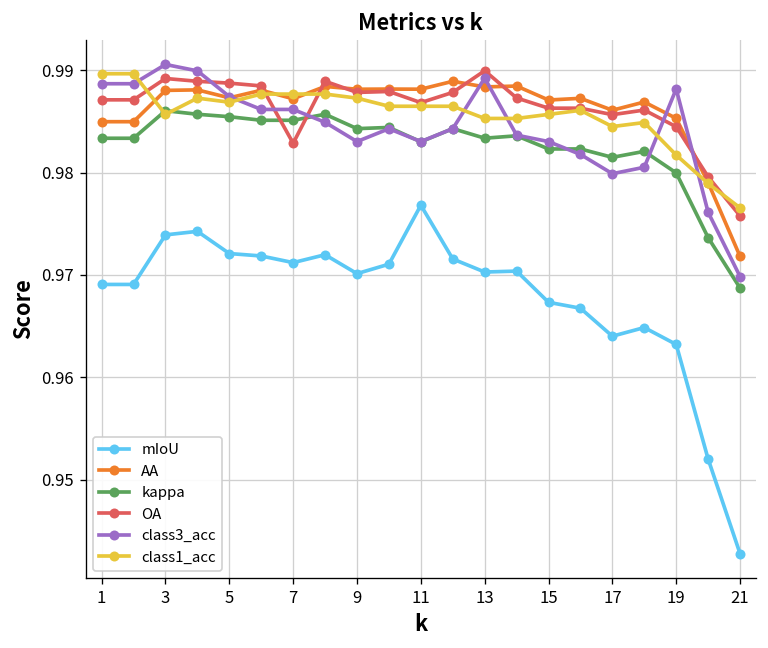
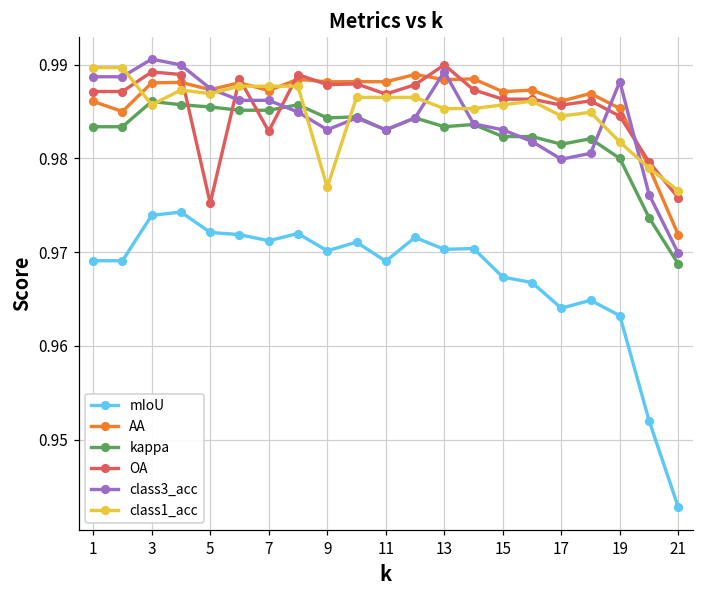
  {
    "mIoU": {
      "1": 0.969,
      "3": 0.974,
      "5": 0.972,
      "7": 0.971,
      "9": 0.970,
-     "11": 0.977,
+     "11": 0.969,
      "13": 0.970,
      "15": 0.967,
      "17": 0.964,
      "19": 0.963,
      "21": 0.943
    },
    "AA": {
-     "1": 0.985,
+     "1": 0.986,
      "3": 0.988,
      "7": 0.987,
      "9": 0.988,
      "11": 0.988,
      "13": 0.988,
      "15": 0.987,
      "17": 0.986,
      "19": 0.985,
      "21": 0.972
    },
    "kappa": {
      "1": 0.983,
      "3": 0.986,
      "5": 0.985,
      "7": 0.985,
      "9": 0.984,
      "13": 0.983,
      "15": 0.982,
      "17": 0.981,
      "19": 0.980,
      "21": 0.969
    },
    "OA": {
      "1": 0.987,
      "3": 0.989,
-     "5": 0.989,
+     "5": 0.975,
      "7": 0.983,
      "9": 0.988,
      "11": 0.987,
      "13": 0.990,
      "15": 0.986,
      "17": 0.986,
      "19": 0.984,
      "21": 0.976
    },
    "class3_acc": {
      "1": 0.989,
      "3": 0.991,
      "7": 0.986,
      "9": 0.983,
      "13": 0.989,
      "15": 0.983,
      "17": 0.980,
      "19": 0.988,
      "21": 0.970
    },
    "class1_acc": {
      "1": 0.990,
      "3": 0.986,
      "5": 0.987,
      "7": 0.988,
-     "9": 0.987,
+     "9": 0.977,
      "11": 0.986,
      "13": 0.985,
      "15": 0.986,
      "17": 0.985,
      "19": 0.982,
      "21": 0.977
    }
  }
